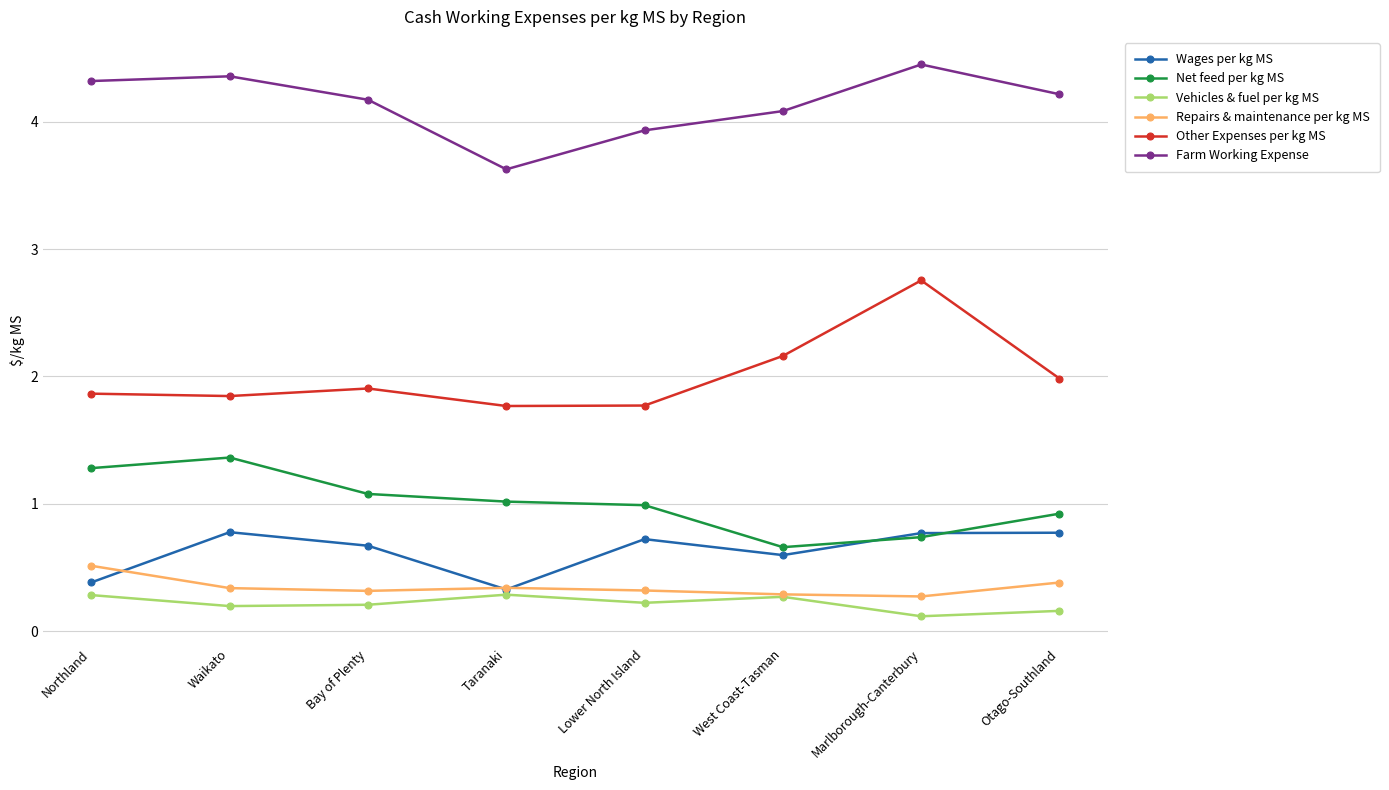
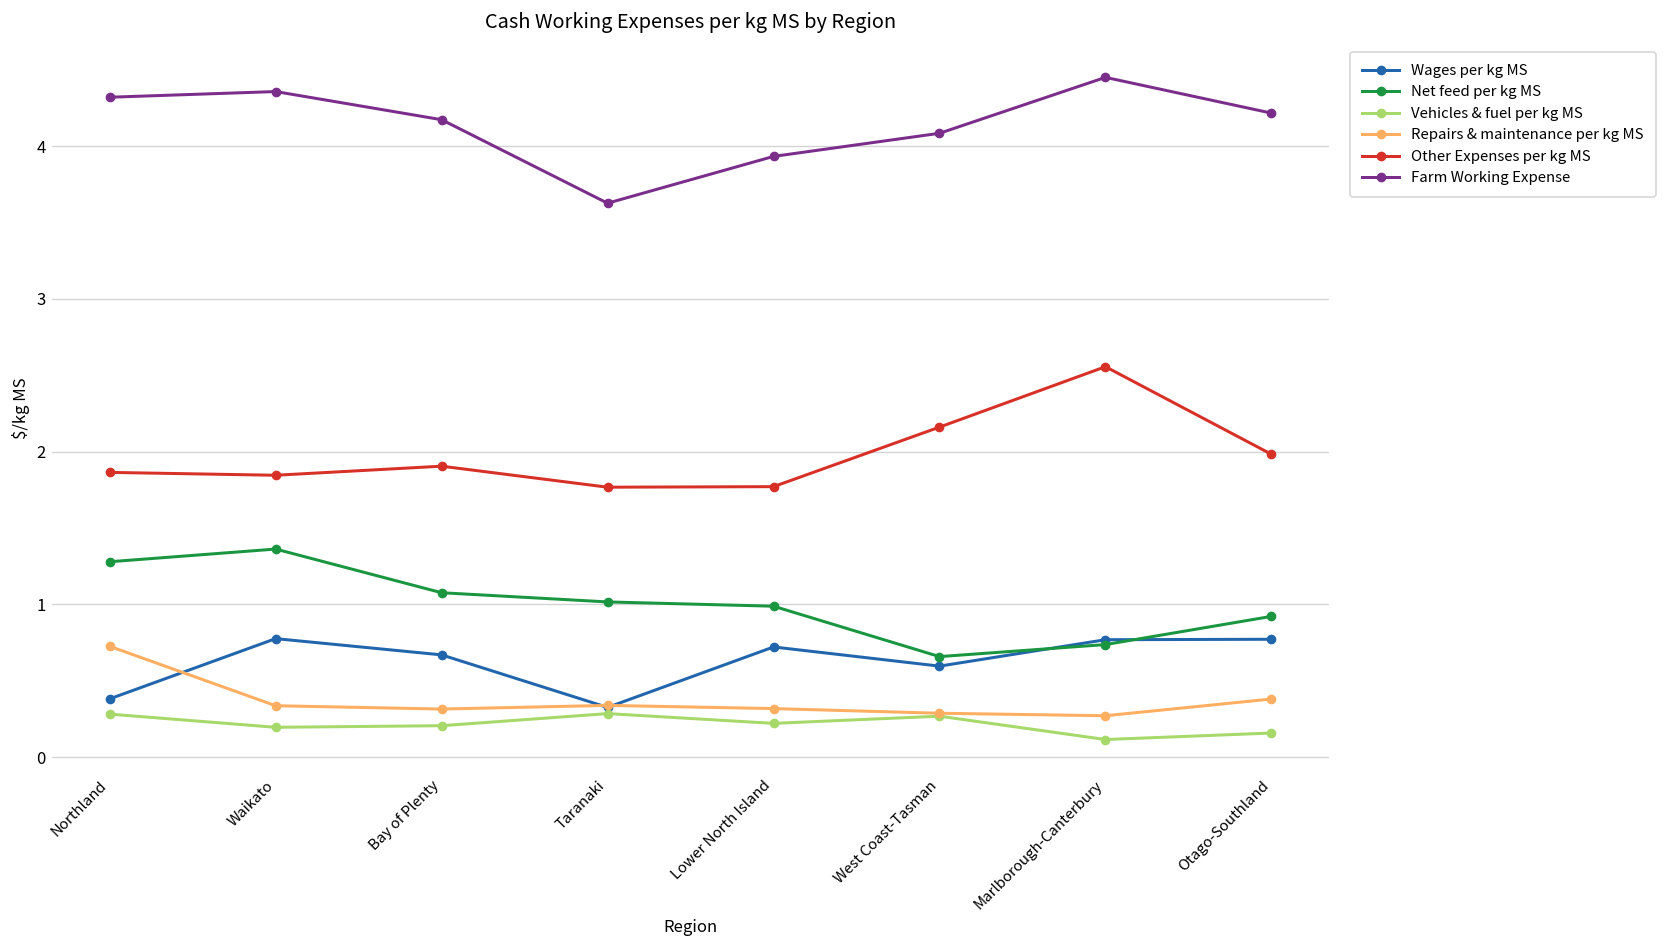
  {
    "Wages per kg MS": {
      "Northland": 0.38,
      "Waikato": 0.78,
      "Bay of Plenty": 0.67,
      "Lower North Island": 0.72,
      "West Coast-Tasman": 0.60,
      "Marlborough-Canterbury": 0.77,
      "Otago-Southland": 0.77
    },
    "Net feed per kg MS": {
      "Northland": 1.28,
      "Waikato": 1.36,
      "Bay of Plenty": 1.08,
      "Taranaki": 1.02,
      "Lower North Island": 0.99,
      "West Coast-Tasman": 0.66,
      "Marlborough-Canterbury": 0.74,
      "Otago-Southland": 0.92
    },
    "Vehicles & fuel per kg MS": {
      "Northland": 0.28,
      "Waikato": 0.20,
      "Bay of Plenty": 0.21,
      "Taranaki": 0.29,
      "Lower North Island": 0.22,
      "Marlborough-Canterbury": 0.12,
      "Otago-Southland": 0.16
    },
    "Repairs & maintenance per kg MS": {
-     "Northland": 0.51,
+     "Northland": 0.73,
      "Waikato": 0.34,
      "Bay of Plenty": 0.32,
      "Lower North Island": 0.32,
      "Marlborough-Canterbury": 0.27,
      "Otago-Southland": 0.38
    },
    "Other Expenses per kg MS": {
      "Northland": 1.86,
      "Waikato": 1.85,
      "Bay of Plenty": 1.91,
      "Taranaki": 1.77,
      "Lower North Island": 1.77,
      "West Coast-Tasman": 2.16,
-     "Marlborough-Canterbury": 2.75,
+     "Marlborough-Canterbury": 2.56,
      "Otago-Southland": 1.98
    },
    "Farm Working Expense": {
      "Northland": 4.32,
      "Waikato": 4.36,
      "Bay of Plenty": 4.17,
      "Taranaki": 3.63,
      "Lower North Island": 3.93,
      "West Coast-Tasman": 4.08,
      "Marlborough-Canterbury": 4.45,
      "Otago-Southland": 4.22
    }
  }
